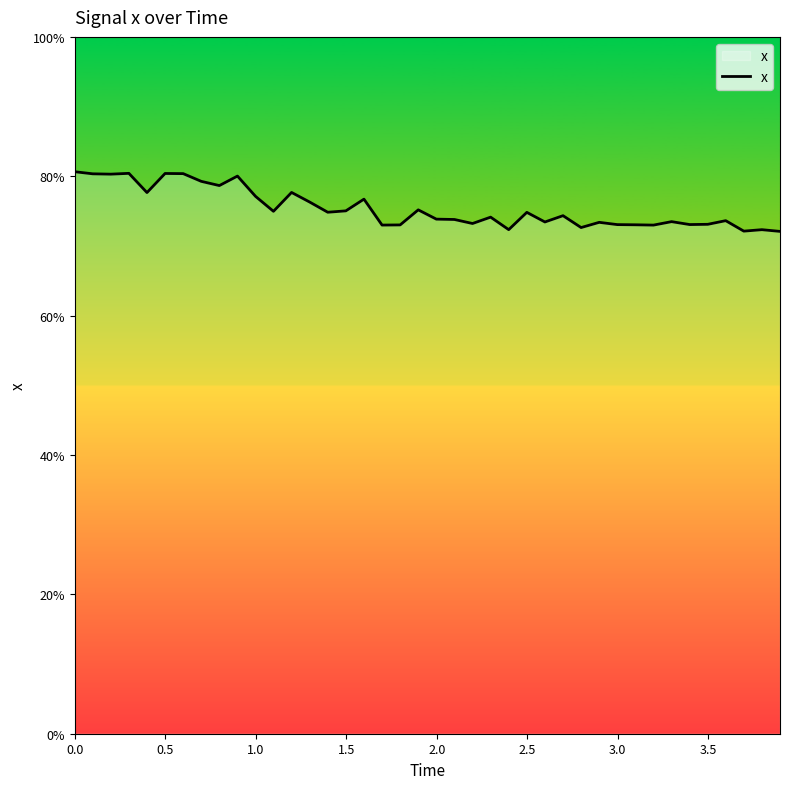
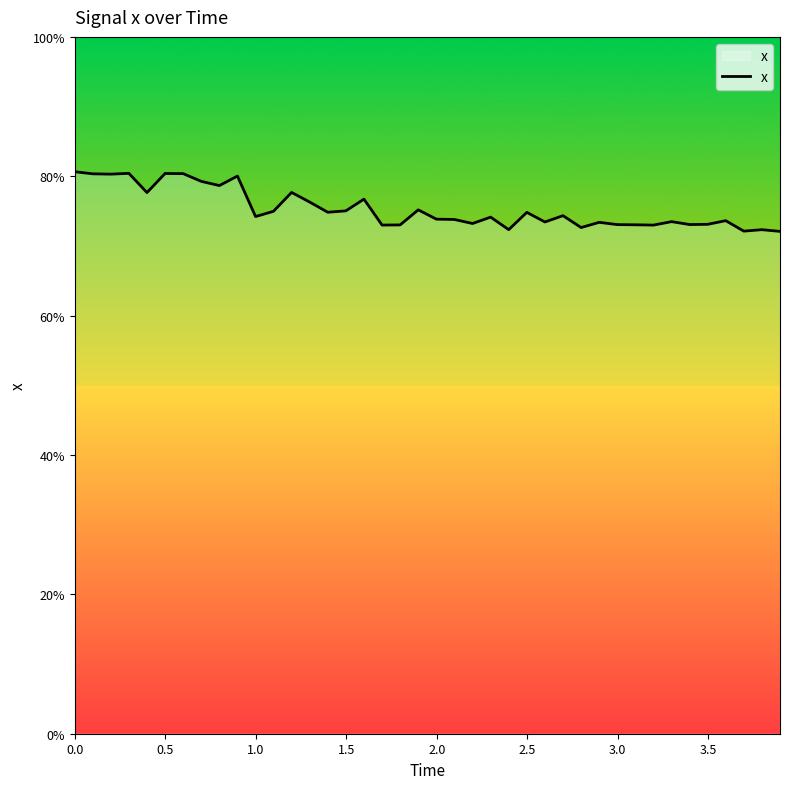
  {
    "0.0": "81%",
    "0.5": "80%",
-   "1.0": "77%"
+   "1.0": "74%"
  }
